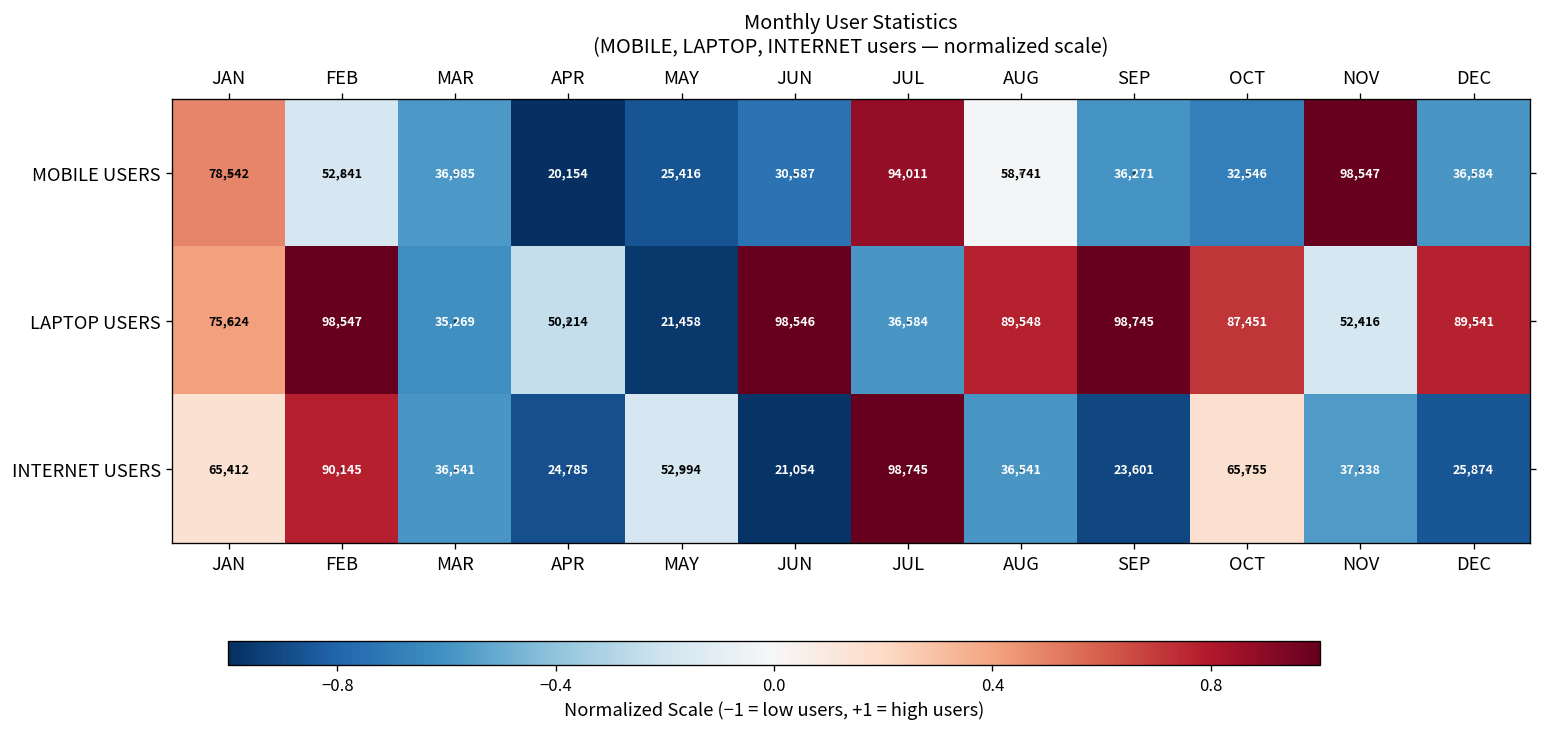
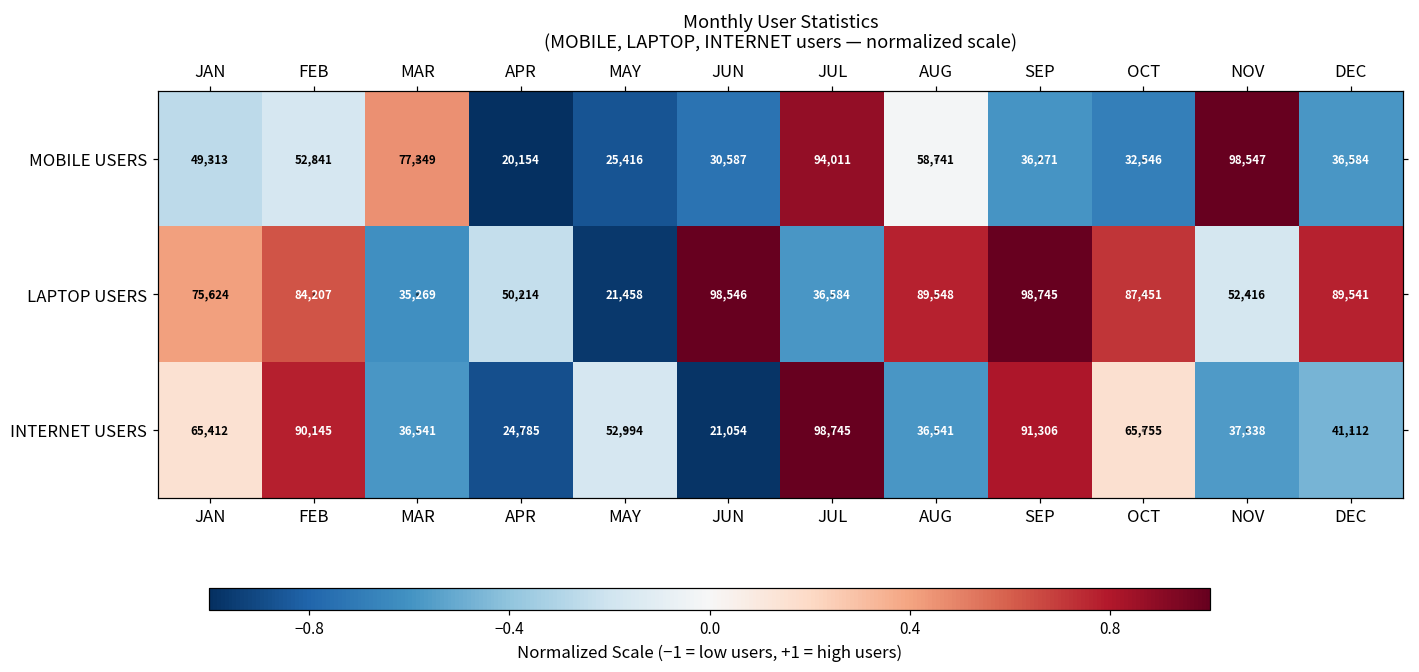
  {
    "MOBILE USERS": {
-     "JAN": "78,542",
-     "MAR": "36,985"
+     "JAN": "49,313",
+     "MAR": "77,349"
    },
    "LAPTOP USERS": {
-     "FEB": "98,547"
+     "FEB": "84,207"
    },
    "INTERNET USERS": {
-     "SEP": "23,601",
-     "DEC": "25,874"
+     "SEP": "91,306",
+     "DEC": "41,112"
    }
  }
